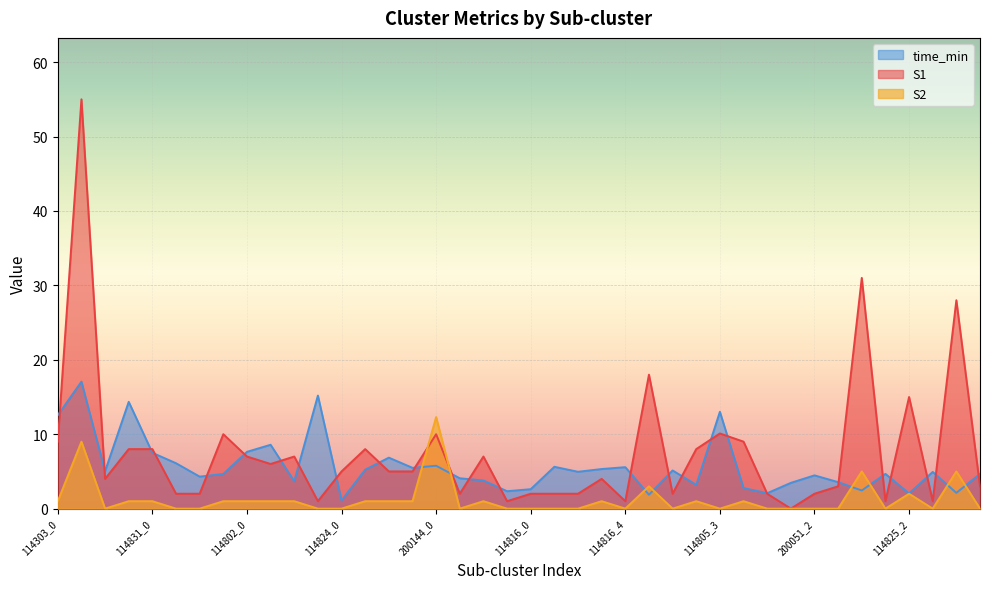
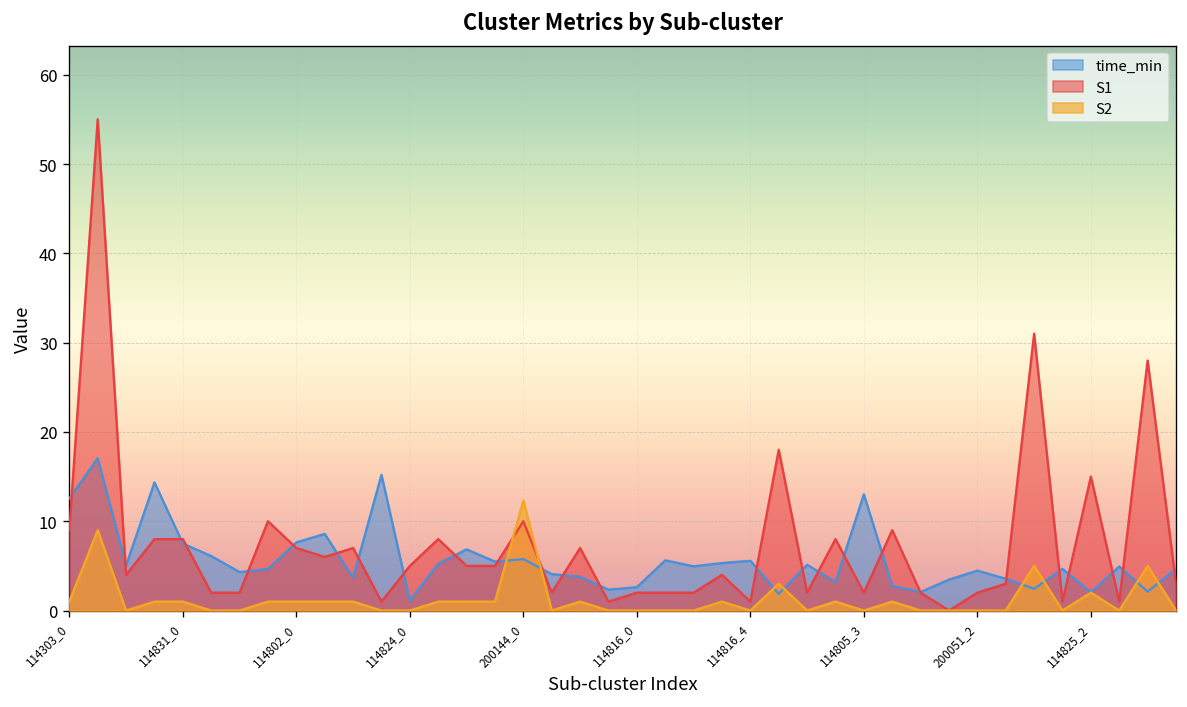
  {
    "time_min": {
      "114303_0": 13,
      "114831_0": 8,
      "114802_0": 8,
      "114824_0": 1,
      "200144_0": 6,
      "114816_0": 3,
      "114816_4": 6,
      "114805_3": 13,
      "200051_2": 4
    },
    "S1": {
      "114303_0": 9,
      "114831_0": 8,
      "114802_0": 7,
      "114824_0": 5,
      "200144_0": 10,
      "114816_0": 2,
      "114816_4": 1,
-     "114805_3": 10,
+     "114805_3": 2,
      "200051_2": 2,
      "114825_2": 15
    },
    "S2": {
      "114303_0": 1,
      "114831_0": 1,
      "114802_0": 1,
      "114824_0": 0,
      "200144_0": 12,
      "114816_0": 0,
      "114816_4": 0,
      "114805_3": 0,
      "200051_2": 0
    }
  }
